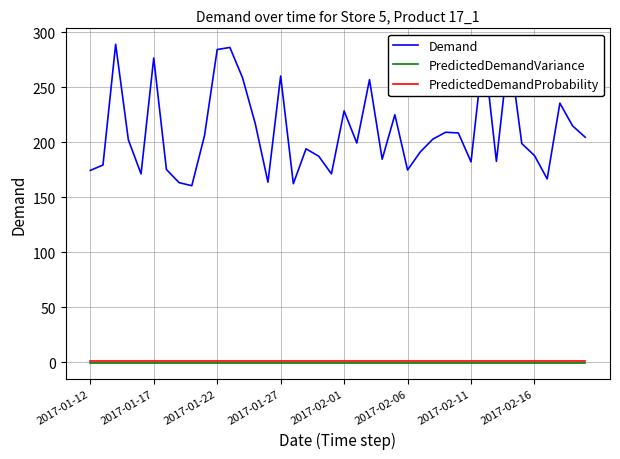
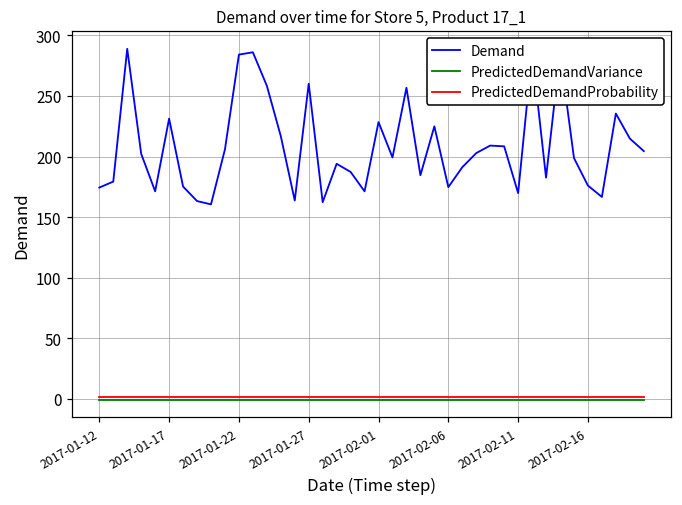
  {
    "Demand": {
      "2017-01-12": 174,
-     "2017-01-17": 276,
+     "2017-01-17": 231,
      "2017-01-22": 284,
      "2017-01-27": 260,
      "2017-02-01": 228,
      "2017-02-06": 175,
-     "2017-02-11": 182,
-     "2017-02-16": 188
+     "2017-02-11": 170,
+     "2017-02-16": 176
    }
  }
